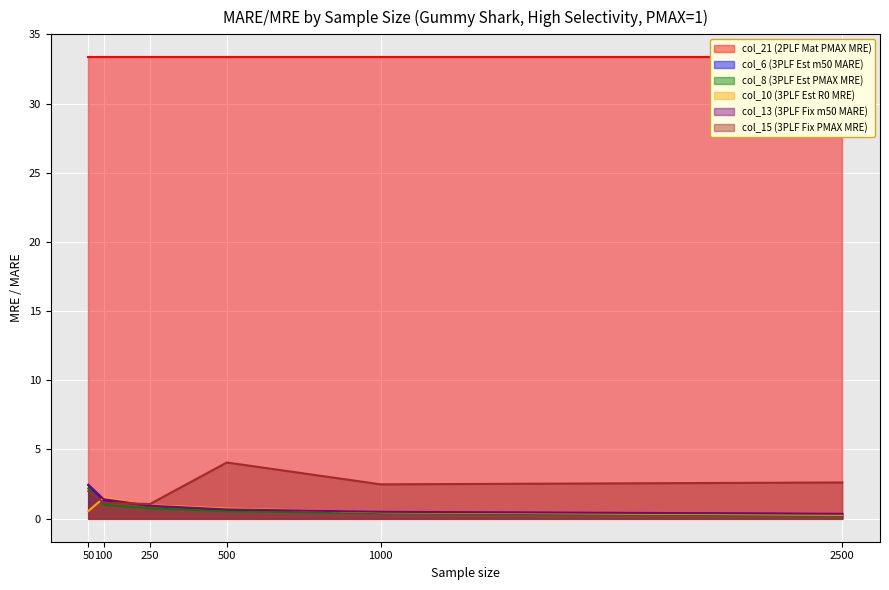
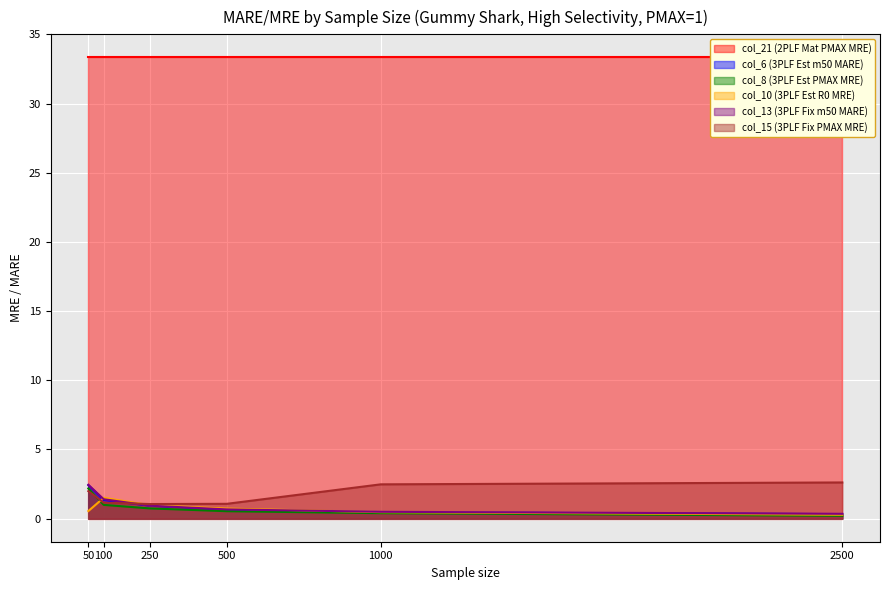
  {
    "col_21 (2PLF Mat PMAX MRE)": {
      "50": 33.3,
      "100": 33.3,
      "250": 33.3,
      "500": 33.3,
      "1000": 33.3
    },
    "col_8 (3PLF Est PMAX MRE)": {
      "50": 2.2,
      "250": 0.7
    },
    "col_10 (3PLF Est R0 MRE)": {
      "50": 0.6
    },
    "col_15 (3PLF Fix PMAX MRE)": {
      "50": 2.0,
-     "500": 4.1,
+     "500": 1.1,
      "1000": 2.5,
      "2500": 2.6
    }
  }
